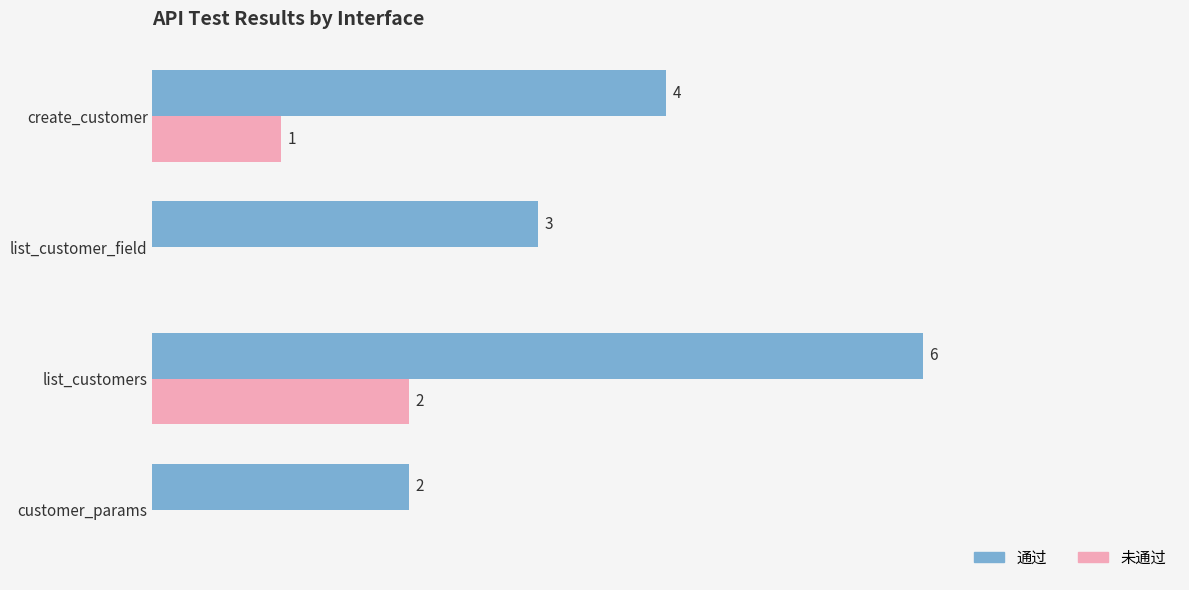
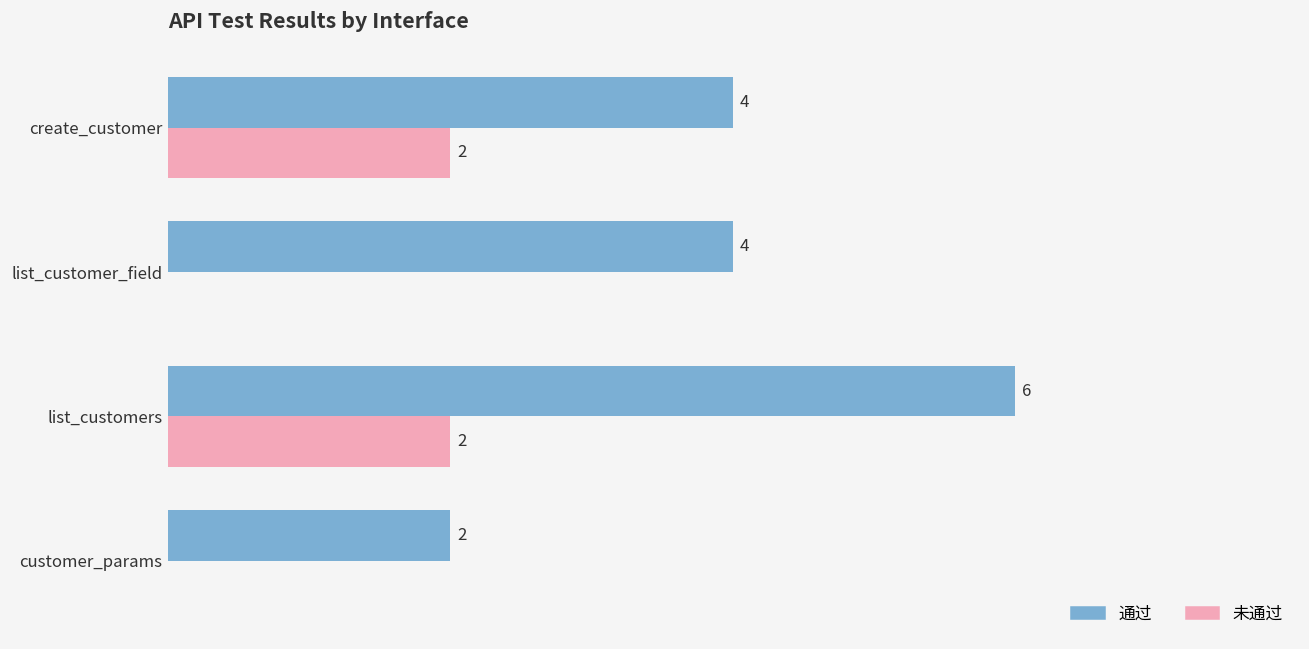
  {
    "通过": {
      "create_customer": 4,
-     "list_customer_field": 3,
+     "list_customer_field": 4,
      "list_customers": 6,
      "customer_params": 2
    },
    "未通过": {
-     "create_customer": 1,
+     "create_customer": 2,
      "list_customers": 2
    }
  }
